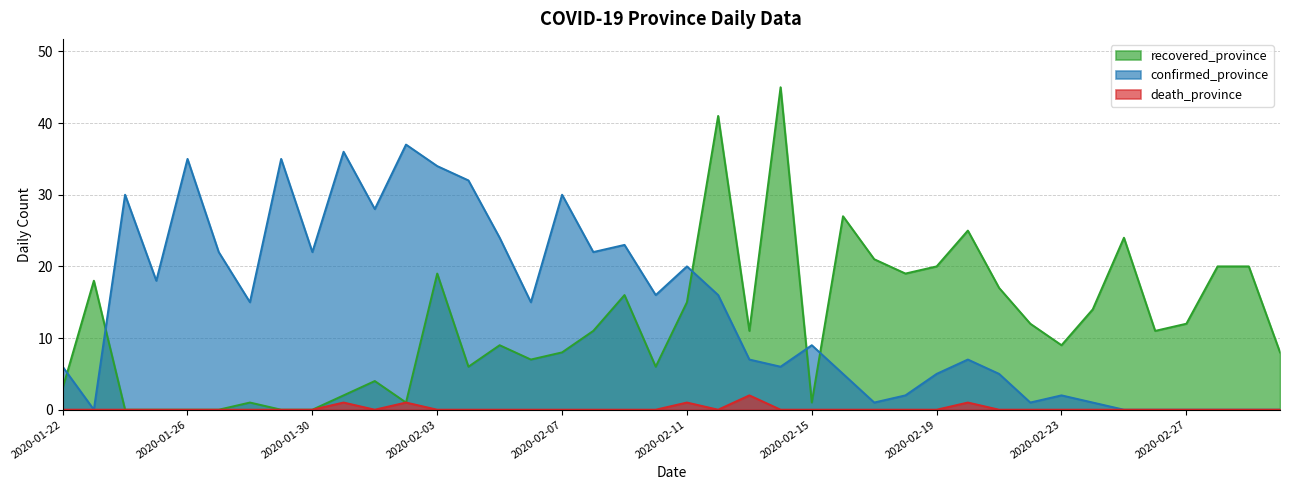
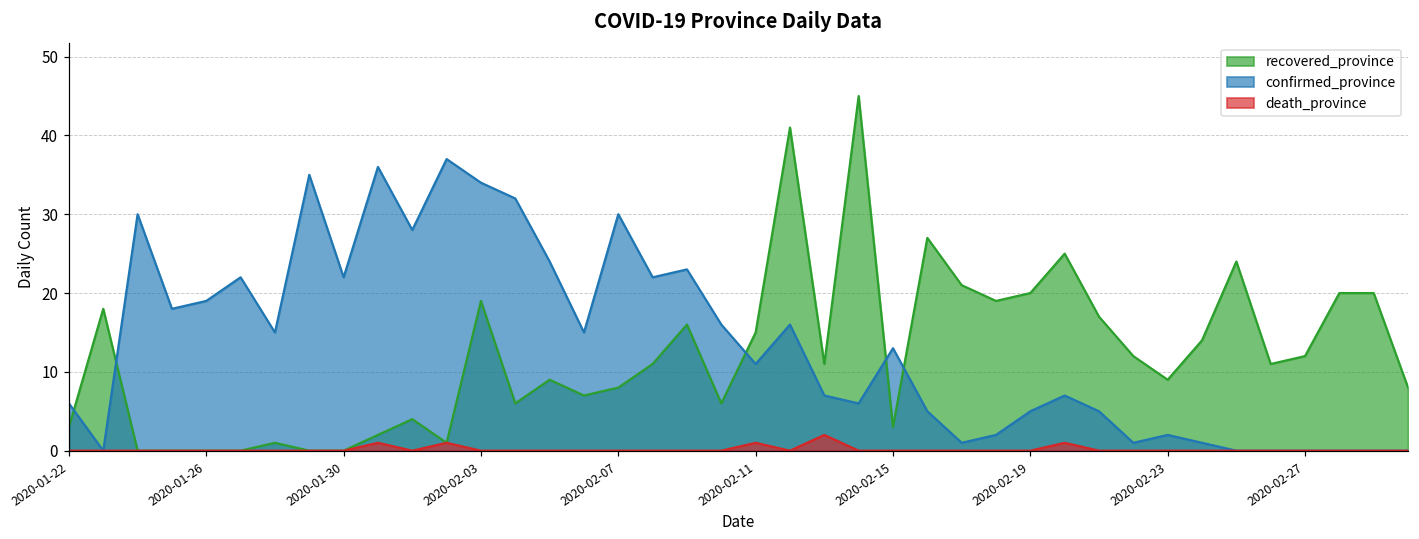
  {
    "recovered_province": {
      "2020-01-22": 3,
      "2020-02-03": 19,
      "2020-02-07": 8,
      "2020-02-11": 15,
-     "2020-02-15": 1,
+     "2020-02-15": 3,
      "2020-02-19": 20,
      "2020-02-23": 9,
      "2020-02-27": 12
    },
    "confirmed_province": {
      "2020-01-22": 6,
-     "2020-01-26": 35,
+     "2020-01-26": 19,
      "2020-01-30": 22,
      "2020-02-03": 34,
      "2020-02-07": 30,
-     "2020-02-11": 20,
-     "2020-02-15": 9,
+     "2020-02-11": 11,
+     "2020-02-15": 13,
      "2020-02-19": 5,
      "2020-02-23": 2
    },
    "death_province": {
      "2020-01-22": 0,
      "2020-02-03": 0,
      "2020-02-07": 0,
      "2020-02-11": 1,
      "2020-02-15": 0,
      "2020-02-19": 0,
      "2020-02-23": 0
    }
  }
